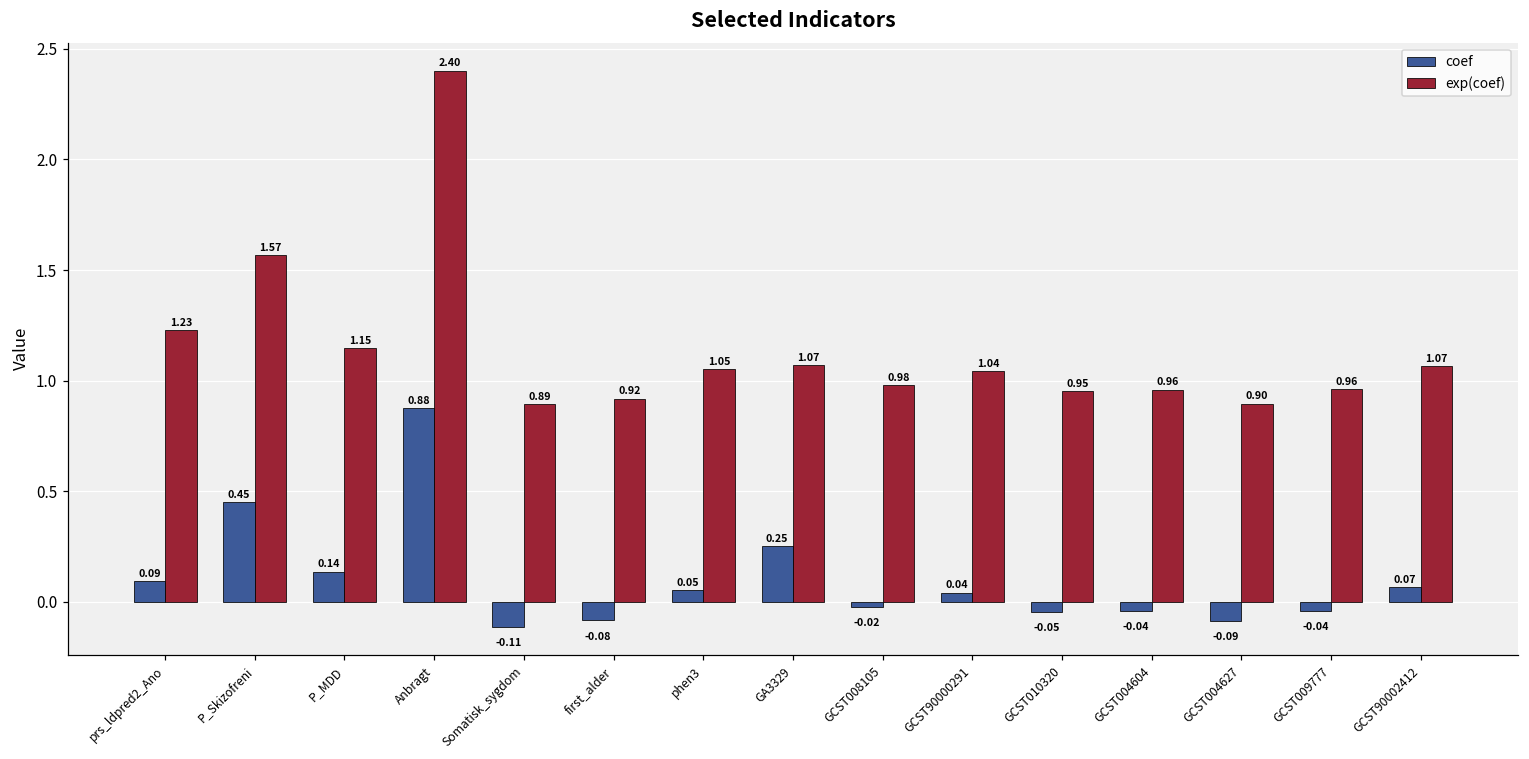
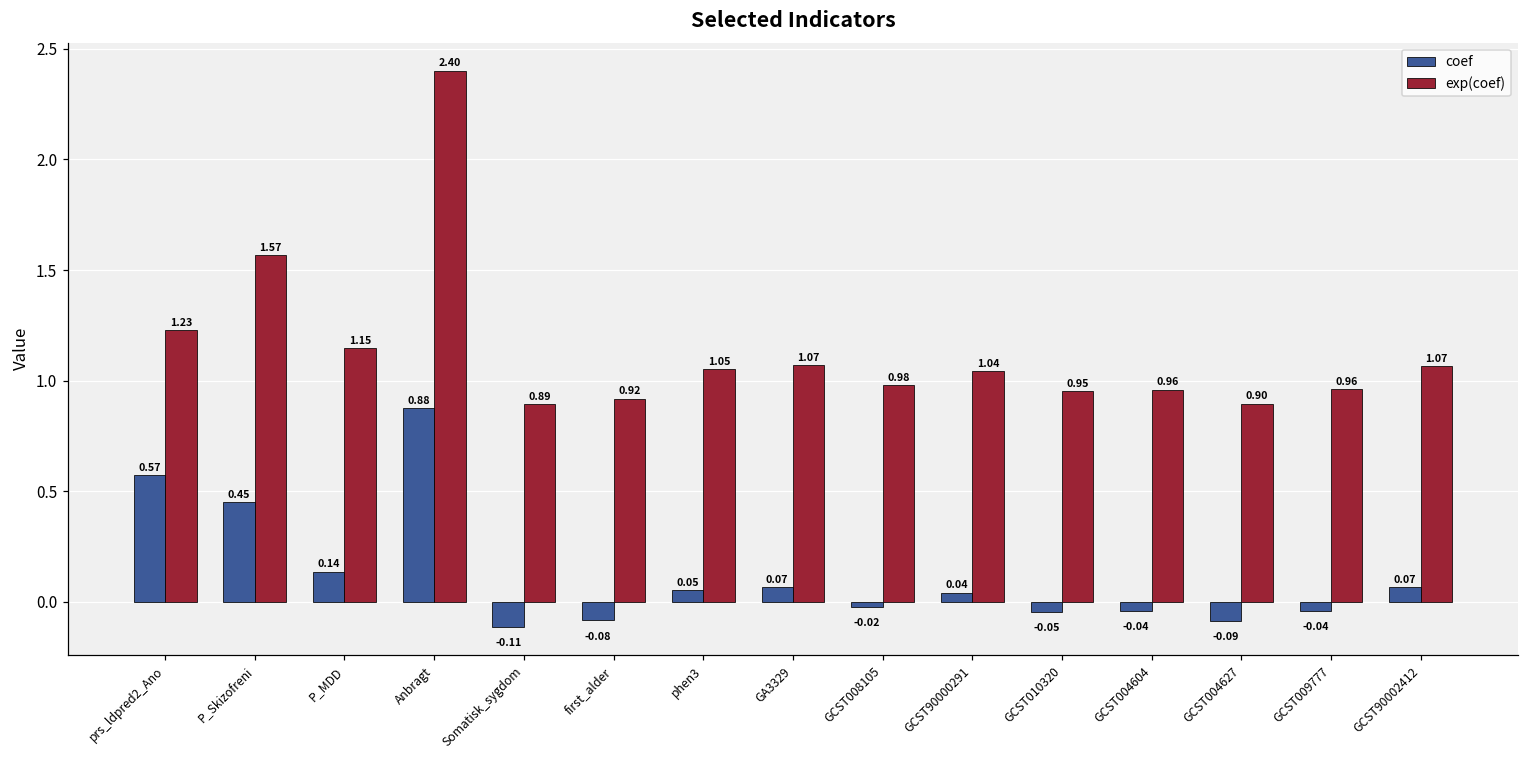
  {
    "coef": {
-     "prs_ldpred2_Ano": 0.09,
+     "prs_ldpred2_Ano": 0.57,
      "P_Skizofreni": 0.45,
      "P_MDD": 0.14,
      "Anbragt": 0.88,
      "Somatisk_sygdom": -0.11,
      "first_alder": -0.08,
      "phen3": 0.05,
-     "GA3329": 0.25,
+     "GA3329": 0.07,
      "GCST008105": -0.02,
      "GCST90000291": 0.04,
      "GCST010320": -0.05,
      "GCST004604": -0.04,
      "GCST004627": -0.09,
      "GCST009777": -0.04,
      "GCST90002412": 0.07
    },
    "exp(coef)": {
      "prs_ldpred2_Ano": 1.23,
      "P_Skizofreni": 1.57,
      "P_MDD": 1.15,
      "Anbragt": 2.40,
      "Somatisk_sygdom": 0.89,
      "first_alder": 0.92,
      "phen3": 1.05,
      "GA3329": 1.07,
      "GCST008105": 0.98,
      "GCST90000291": 1.04,
      "GCST010320": 0.95,
      "GCST004604": 0.96,
      "GCST004627": 0.90,
      "GCST009777": 0.96,
      "GCST90002412": 1.07
    }
  }
